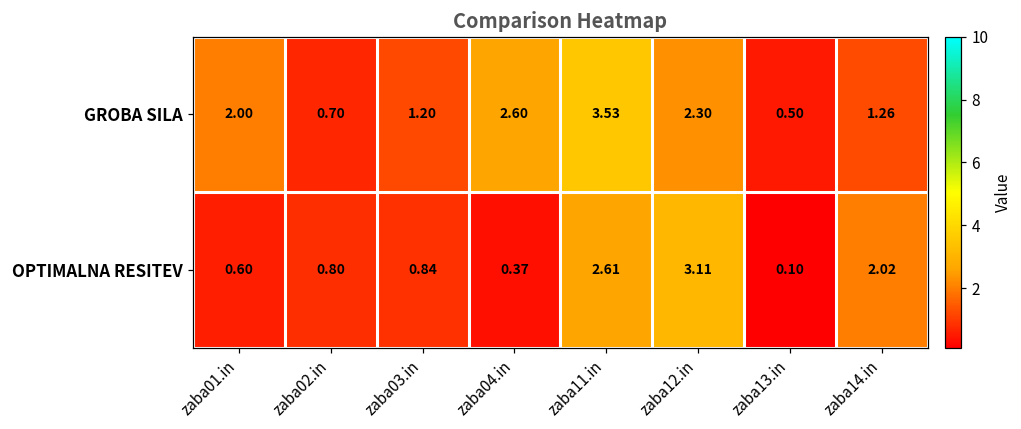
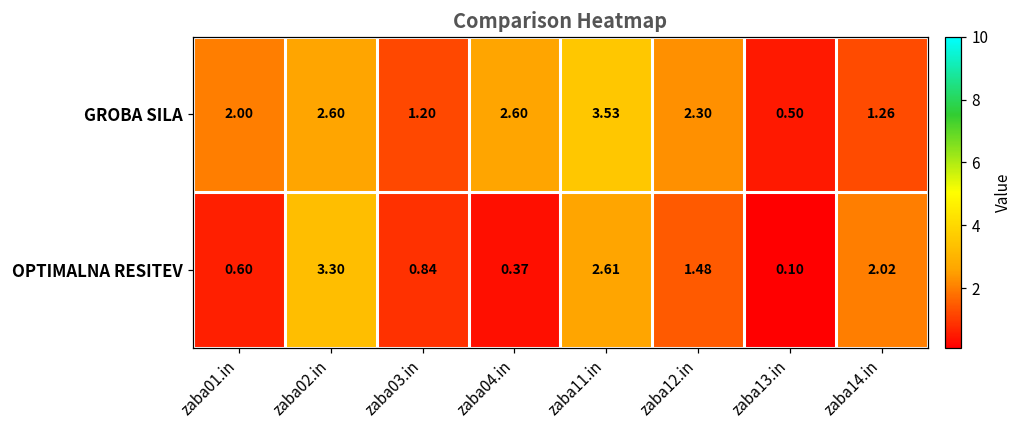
  {
    "GROBA SILA": {
      "zaba01.in": 2.00,
-     "zaba02.in": 0.70,
+     "zaba02.in": 2.60,
      "zaba03.in": 1.20,
      "zaba04.in": 2.60,
      "zaba11.in": 3.53,
      "zaba12.in": 2.30,
      "zaba13.in": 0.50,
      "zaba14.in": 1.26
    },
    "OPTIMALNA RESITEV": {
      "zaba01.in": 0.60,
-     "zaba02.in": 0.80,
+     "zaba02.in": 3.30,
      "zaba03.in": 0.84,
      "zaba04.in": 0.37,
      "zaba11.in": 2.61,
-     "zaba12.in": 3.11,
+     "zaba12.in": 1.48,
      "zaba13.in": 0.10,
      "zaba14.in": 2.02
    }
  }
